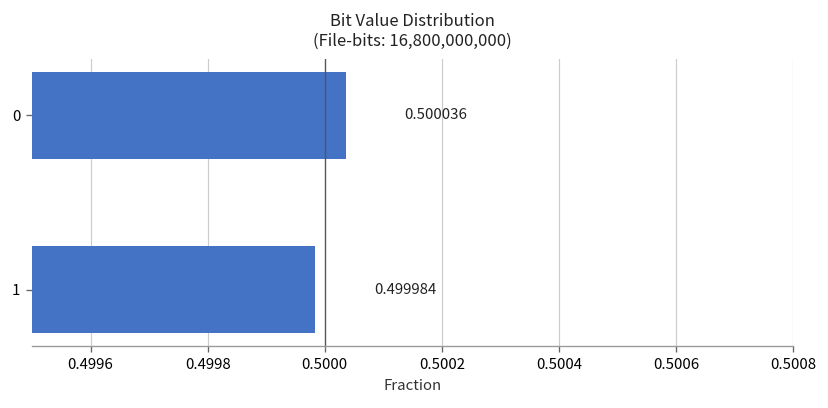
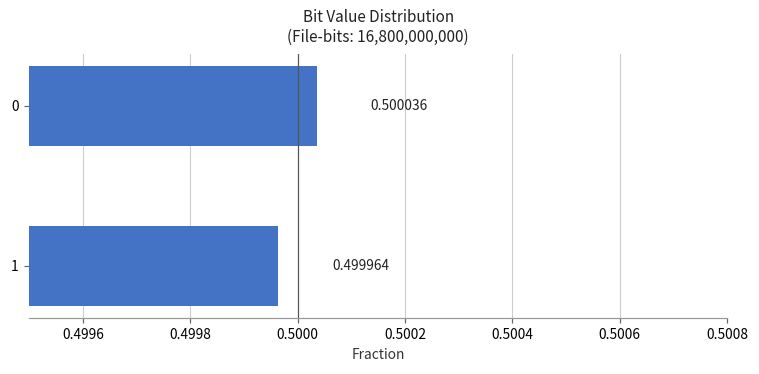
  {
-   "1": 0.499984
+   "1": 0.499964
  }
